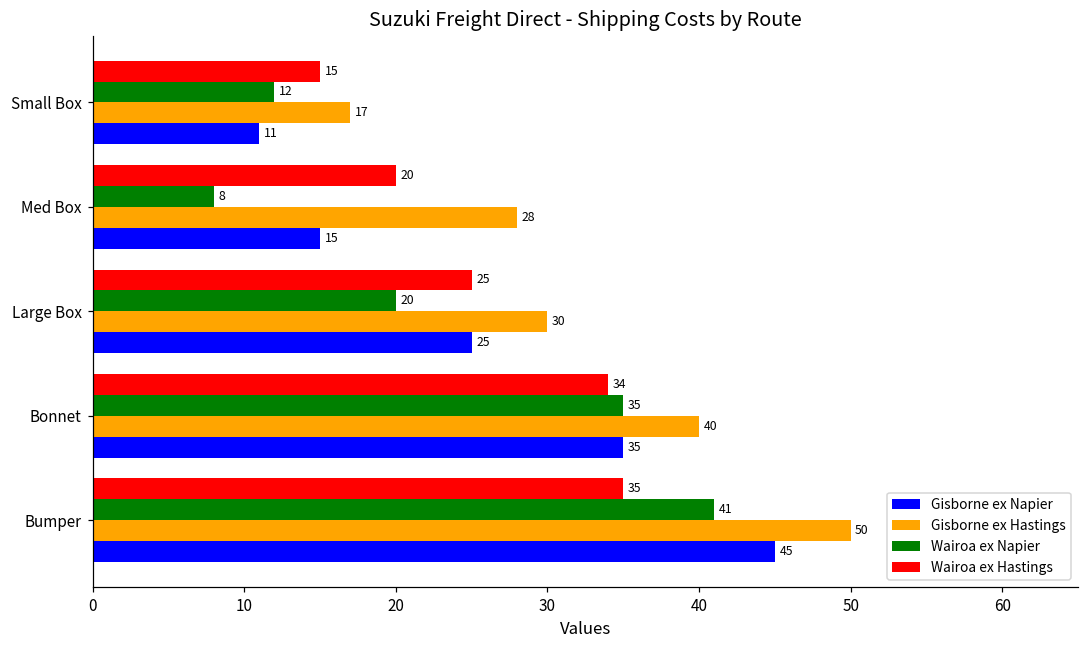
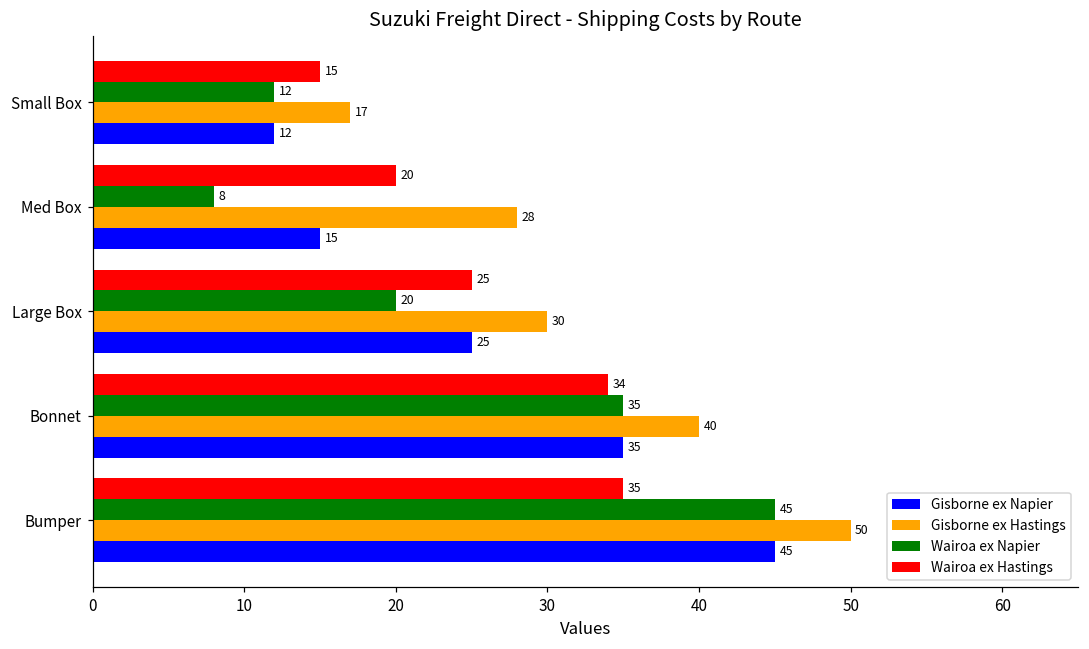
  {
    "Gisborne ex Napier": {
-     "Small Box": 11,
+     "Small Box": 12,
      "Med Box": 15,
      "Large Box": 25,
      "Bonnet": 35,
      "Bumper": 45
    },
    "Gisborne ex Hastings": {
      "Small Box": 17,
      "Med Box": 28,
      "Large Box": 30,
      "Bonnet": 40,
      "Bumper": 50
    },
    "Wairoa ex Napier": {
      "Small Box": 12,
      "Med Box": 8,
      "Large Box": 20,
      "Bonnet": 35,
-     "Bumper": 41
+     "Bumper": 45
    },
    "Wairoa ex Hastings": {
      "Small Box": 15,
      "Med Box": 20,
      "Large Box": 25,
      "Bonnet": 34,
      "Bumper": 35
    }
  }
